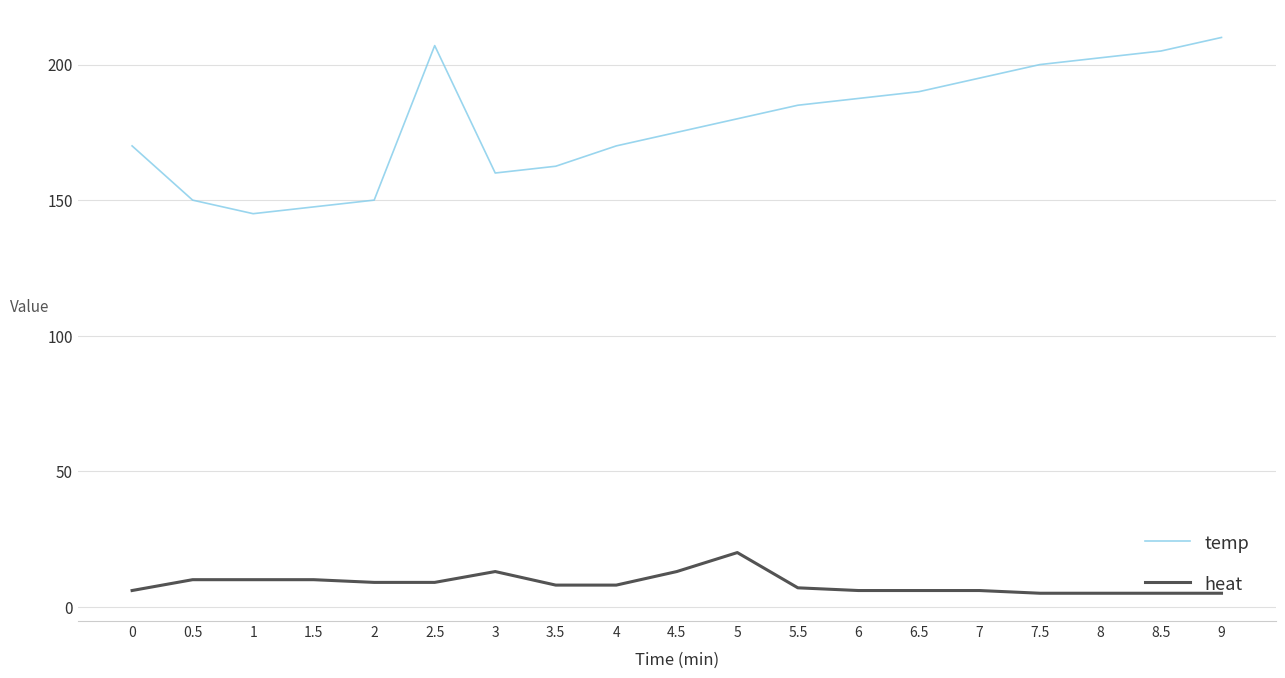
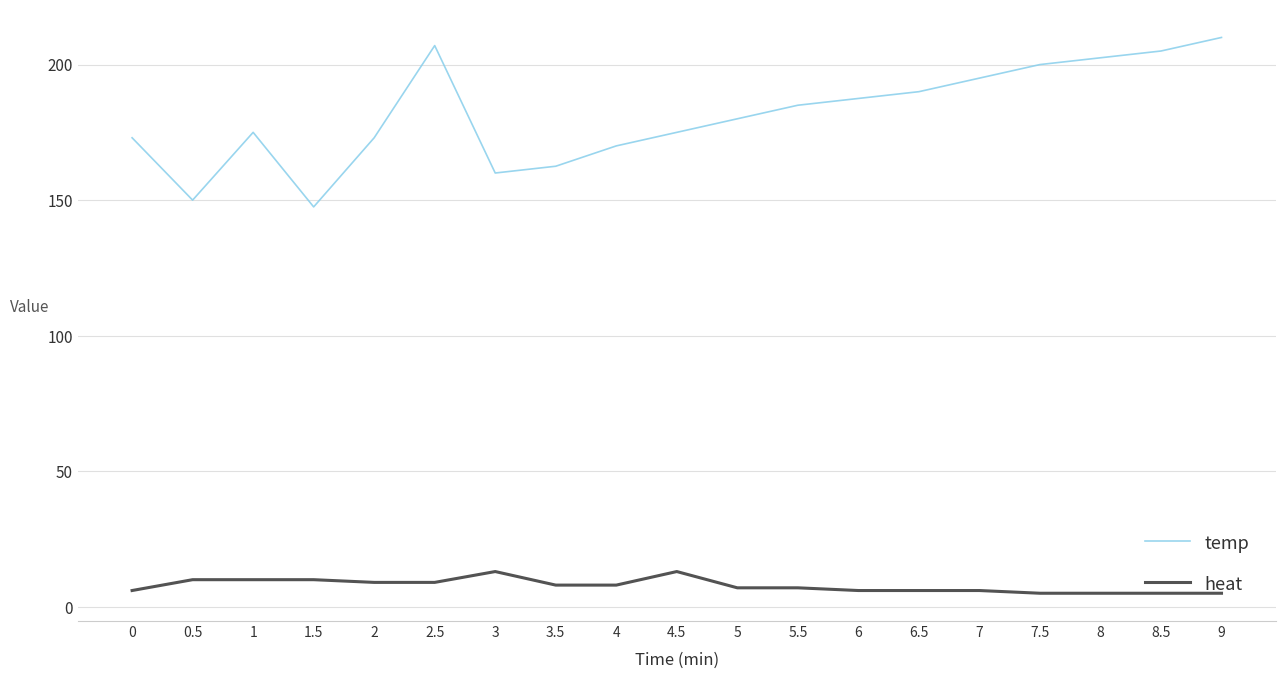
  {
    "temp": {
-     "0": 170,
+     "0": 173,
      "0.5": 150,
-     "1": 145,
+     "1": 175,
      "1.5": 148,
-     "2": 150,
+     "2": 173,
      "2.5": 207,
      "3": 160,
      "3.5": 163,
      "4": 170,
      "4.5": 175,
      "5": 180,
      "5.5": 185,
      "6": 188,
      "6.5": 190,
      "7": 195,
      "7.5": 200,
      "8": 203,
      "8.5": 205,
      "9": 210
    },
    "heat": {
      "0": 6,
      "0.5": 10,
      "1": 10,
      "1.5": 10,
      "2": 9,
      "2.5": 9,
      "3": 13,
      "3.5": 8,
      "4": 8,
      "4.5": 13,
-     "5": 20,
+     "5": 7,
      "5.5": 7,
      "6": 6,
      "6.5": 6,
      "7": 6,
      "7.5": 5,
      "8": 5,
      "8.5": 5,
      "9": 5
    }
  }
